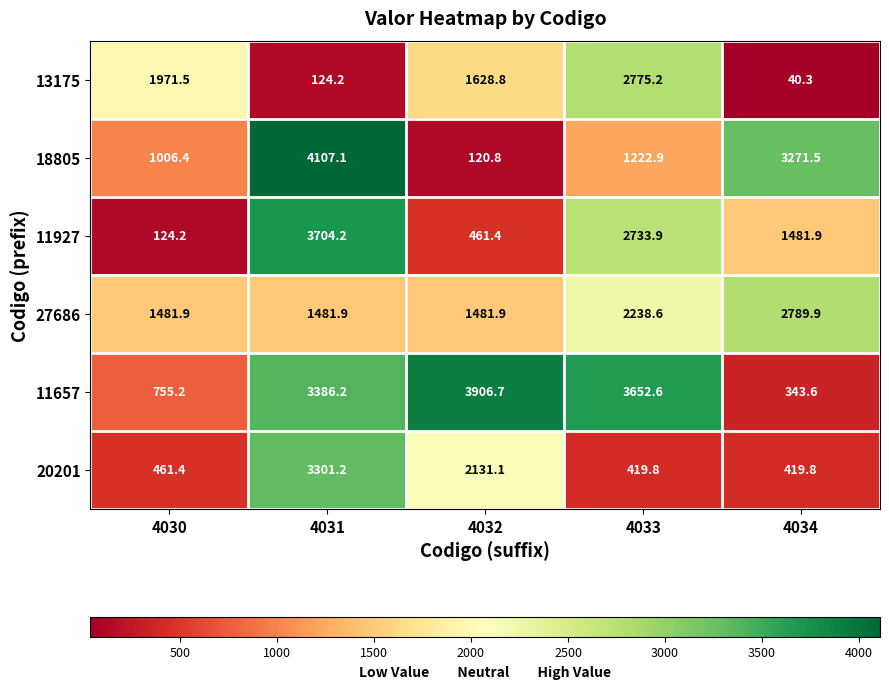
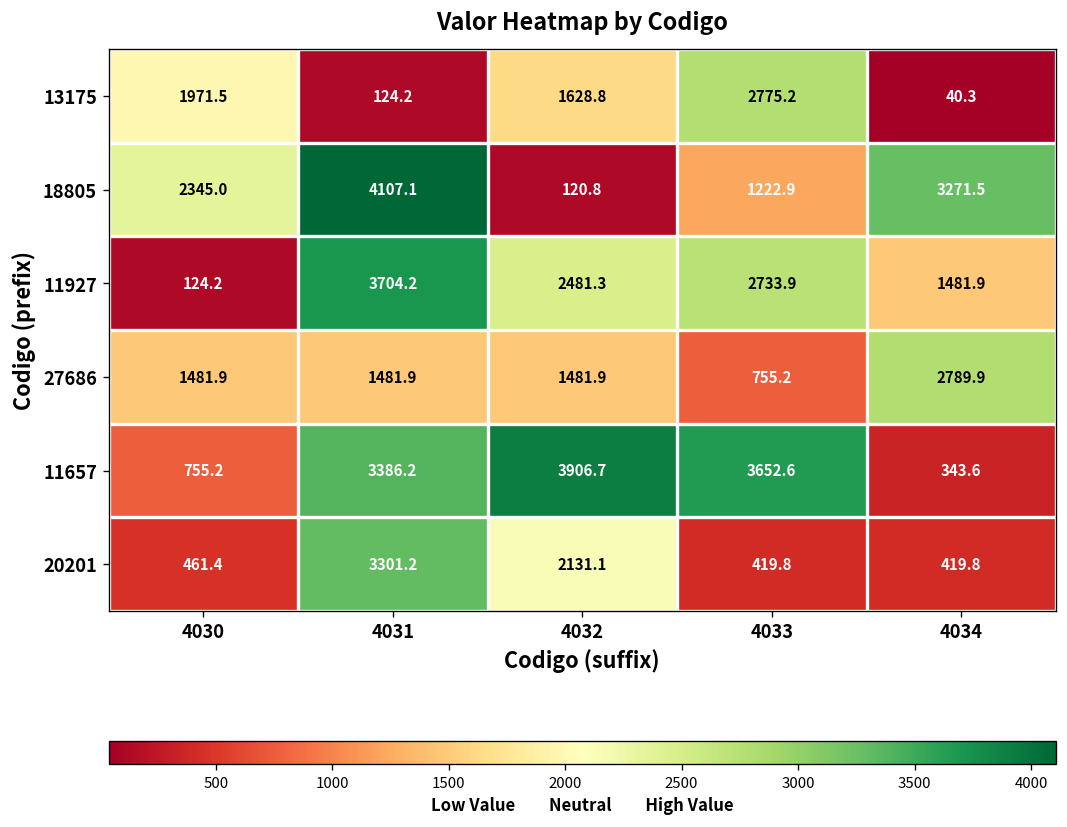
  {
    "13175": {
      "4030": 1971.5,
      "4031": 124.2,
      "4032": 1628.8,
      "4033": 2775.2,
      "4034": 40.3
    },
    "18805": {
-     "4030": 1006.4,
+     "4030": 2345.0,
      "4031": 4107.1,
      "4032": 120.8,
      "4033": 1222.9,
      "4034": 3271.5
    },
    "11927": {
      "4030": 124.2,
      "4031": 3704.2,
-     "4032": 461.4,
+     "4032": 2481.3,
      "4033": 2733.9,
      "4034": 1481.9
    },
    "27686": {
      "4030": 1481.9,
      "4031": 1481.9,
      "4032": 1481.9,
-     "4033": 2238.6,
+     "4033": 755.2,
      "4034": 2789.9
    },
    "11657": {
      "4030": 755.2,
      "4031": 3386.2,
      "4032": 3906.7,
      "4033": 3652.6,
      "4034": 343.6
    },
    "20201": {
      "4030": 461.4,
      "4031": 3301.2,
      "4032": 2131.1,
      "4033": 419.8,
      "4034": 419.8
    }
  }
